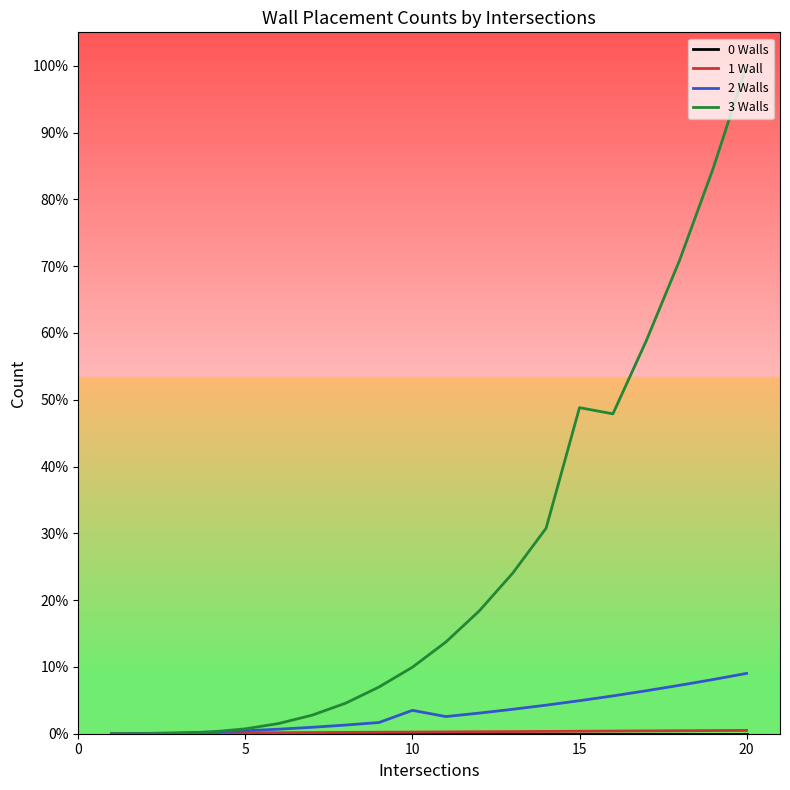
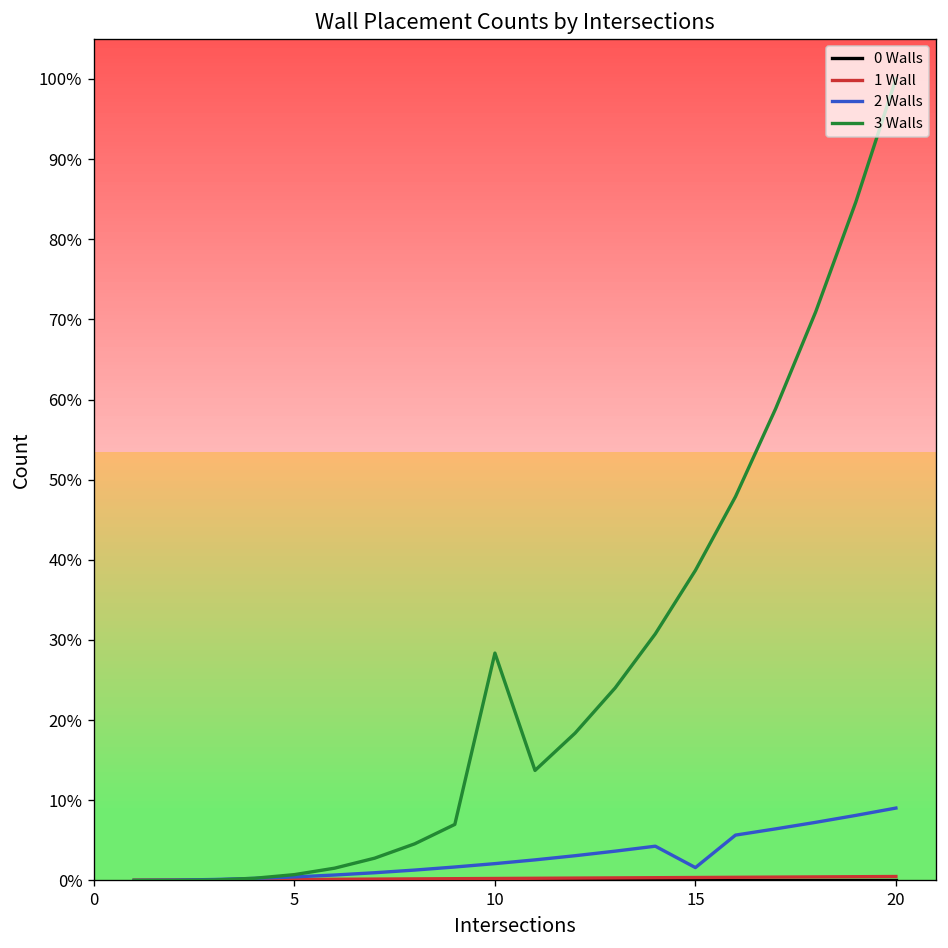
  {
    "0 Walls": {
      "20": "0%"
    },
    "1 Wall": {
      "20": "0%"
    },
    "2 Walls": {
-     "10": "3%",
-     "15": "5%",
+     "10": "2%",
+     "15": "2%",
      "20": "9%"
    },
    "3 Walls": {
-     "10": "10%",
-     "15": "49%"
+     "10": "28%",
+     "15": "39%"
    }
  }
